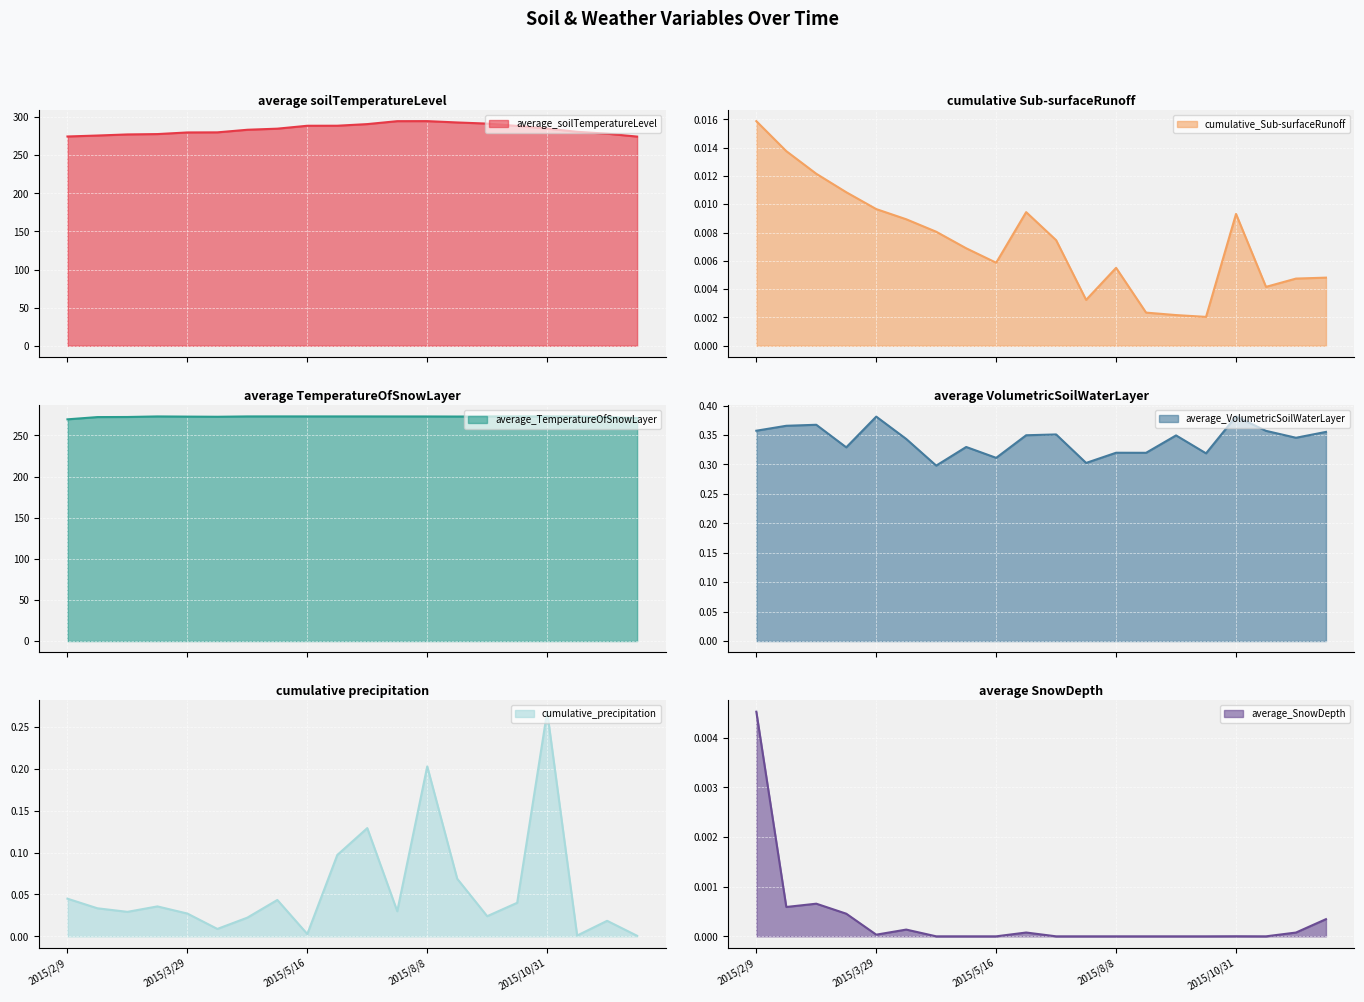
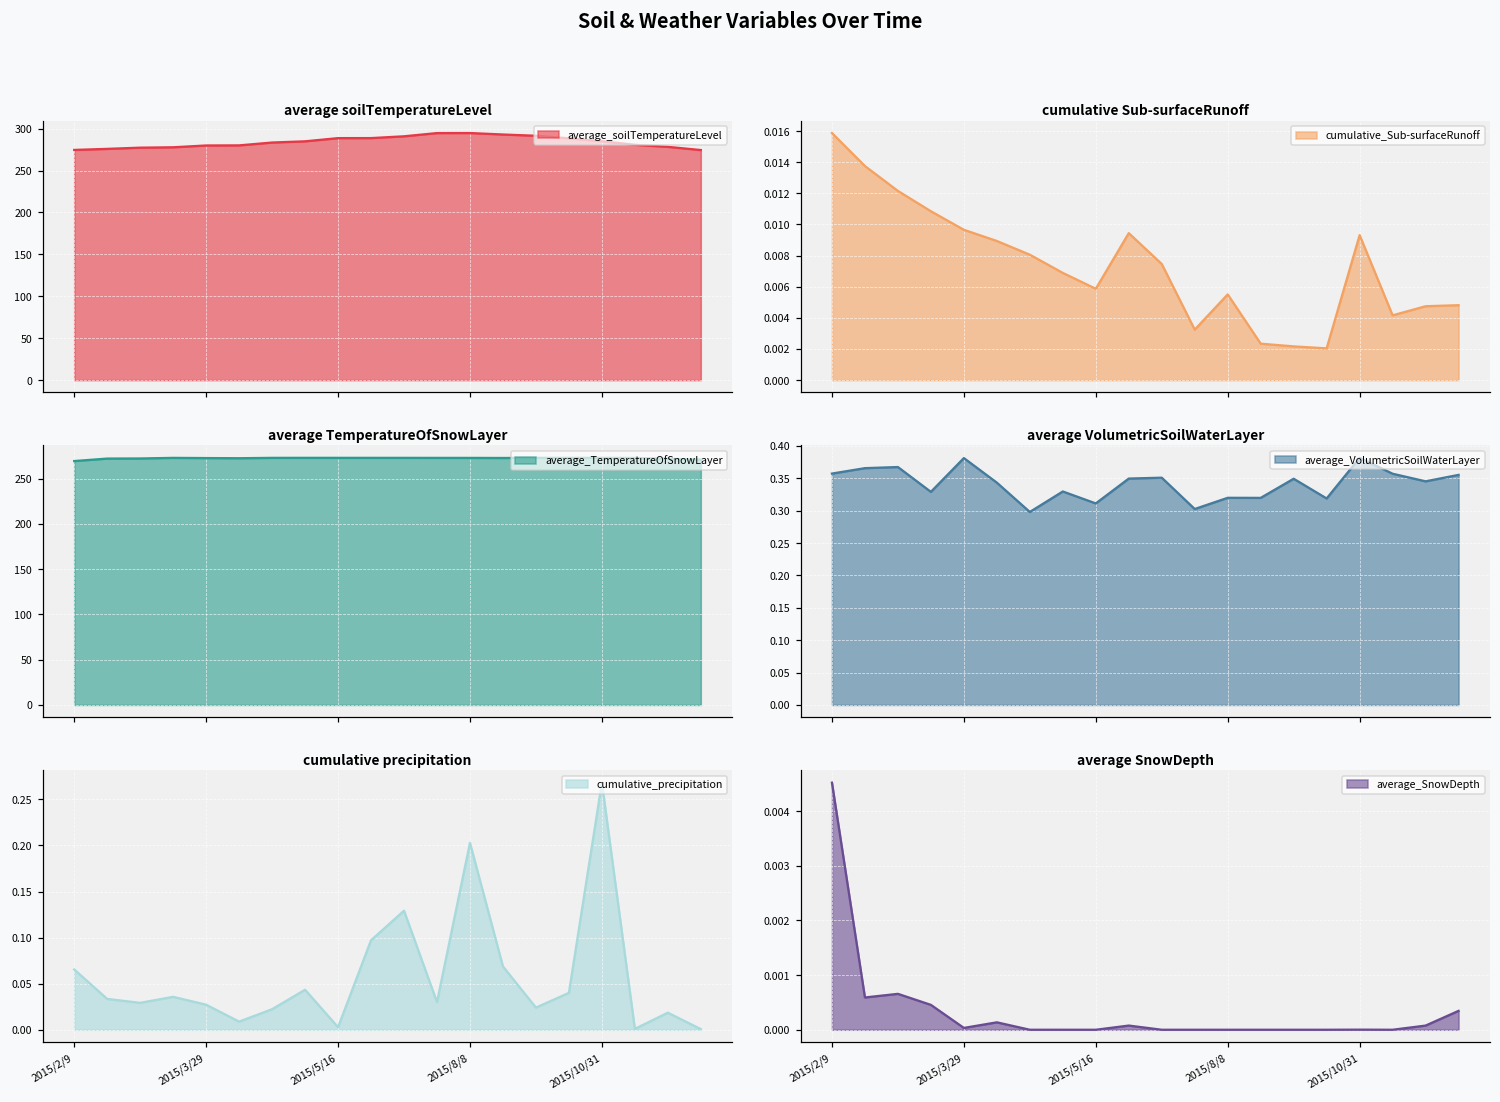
  {
    "cumulative precipitation": {
-     "2015/2/9": 0.04,
+     "2015/2/9": 0.07,
      "2015/3/29": 0.03,
      "2015/5/16": 0.00,
      "2015/8/8": 0.20
    },
    "average SnowDepth": {
      "2015/2/9": 0.0045,
      "2015/3/29": 0.0000,
      "2015/5/16": 0.0000,
      "2015/8/8": 0.0000,
      "2015/10/31": 0.0000
    }
  }
